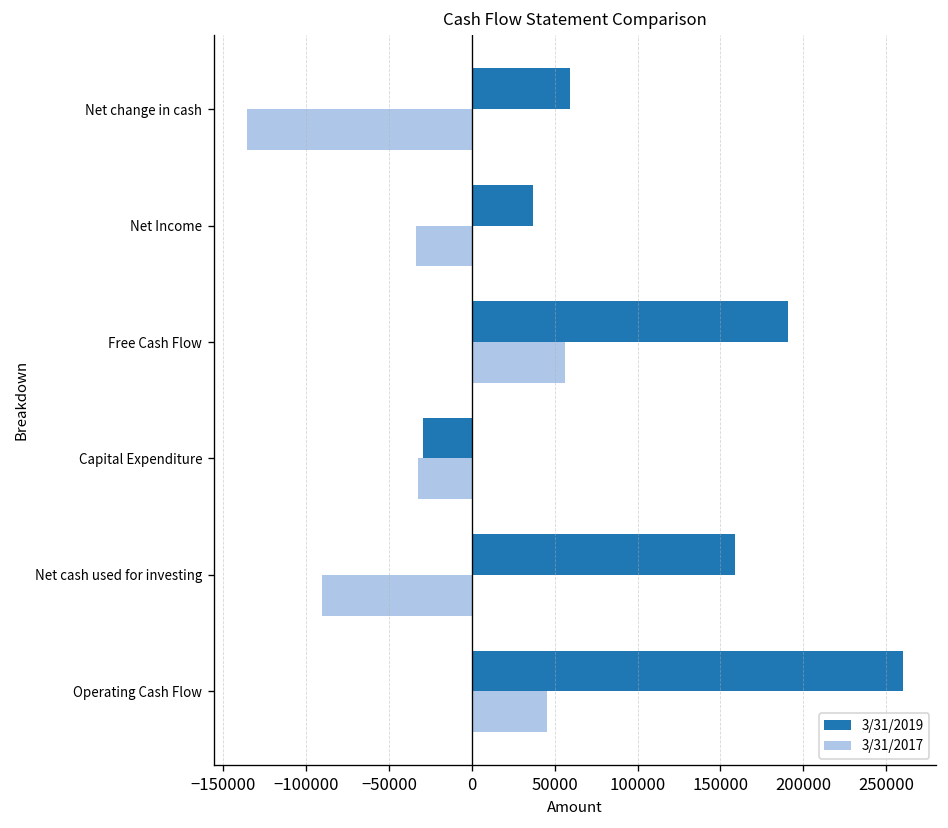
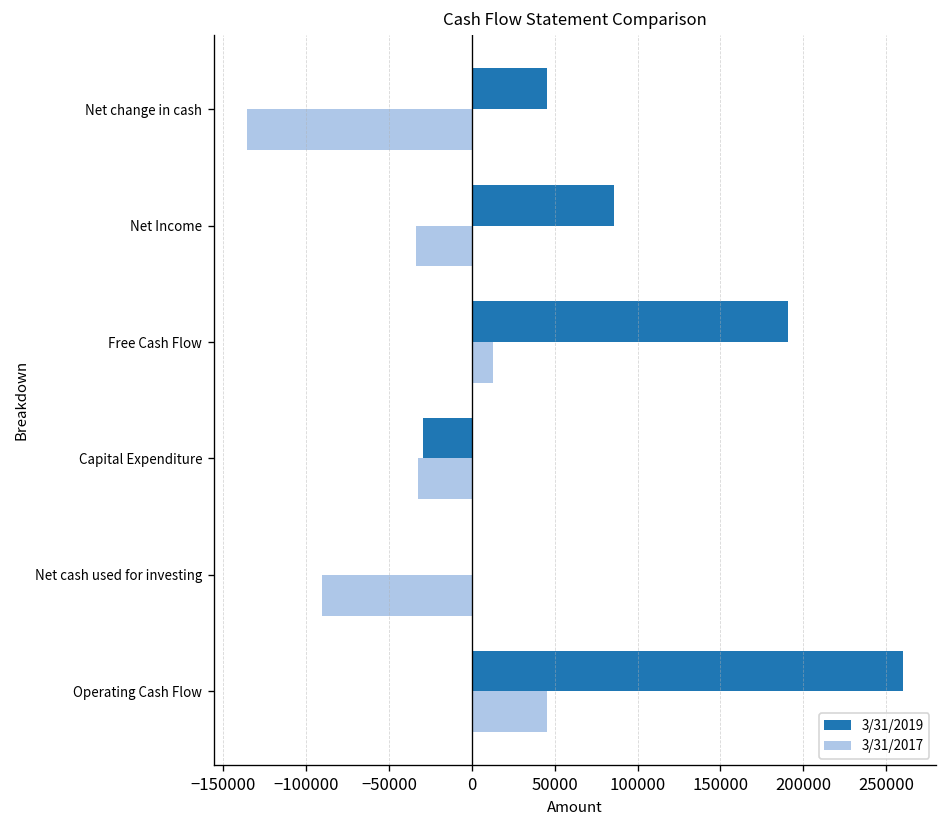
  {
    "3/31/2019": {
-     "Net change in cash": 59000,
-     "Net Income": 37000,
+     "Net change in cash": 45000,
+     "Net Income": 86000,
      "Free Cash Flow": 191000,
      "Capital Expenditure": -29000,
-     "Net cash used for investing": 159000,
+     "Net cash used for investing": 1000,
      "Operating Cash Flow": 260000
    },
    "3/31/2017": {
      "Net change in cash": -136000,
      "Net Income": -34000,
-     "Free Cash Flow": 56000,
+     "Free Cash Flow": 13000,
      "Capital Expenditure": -33000,
      "Net cash used for investing": -90000,
      "Operating Cash Flow": 45000
    }
  }
